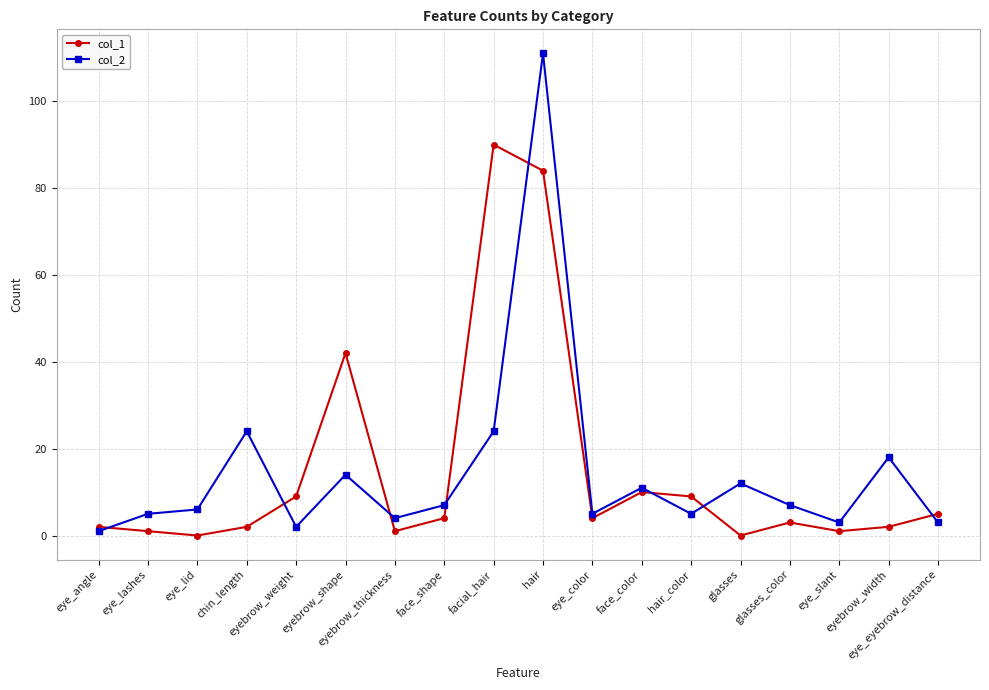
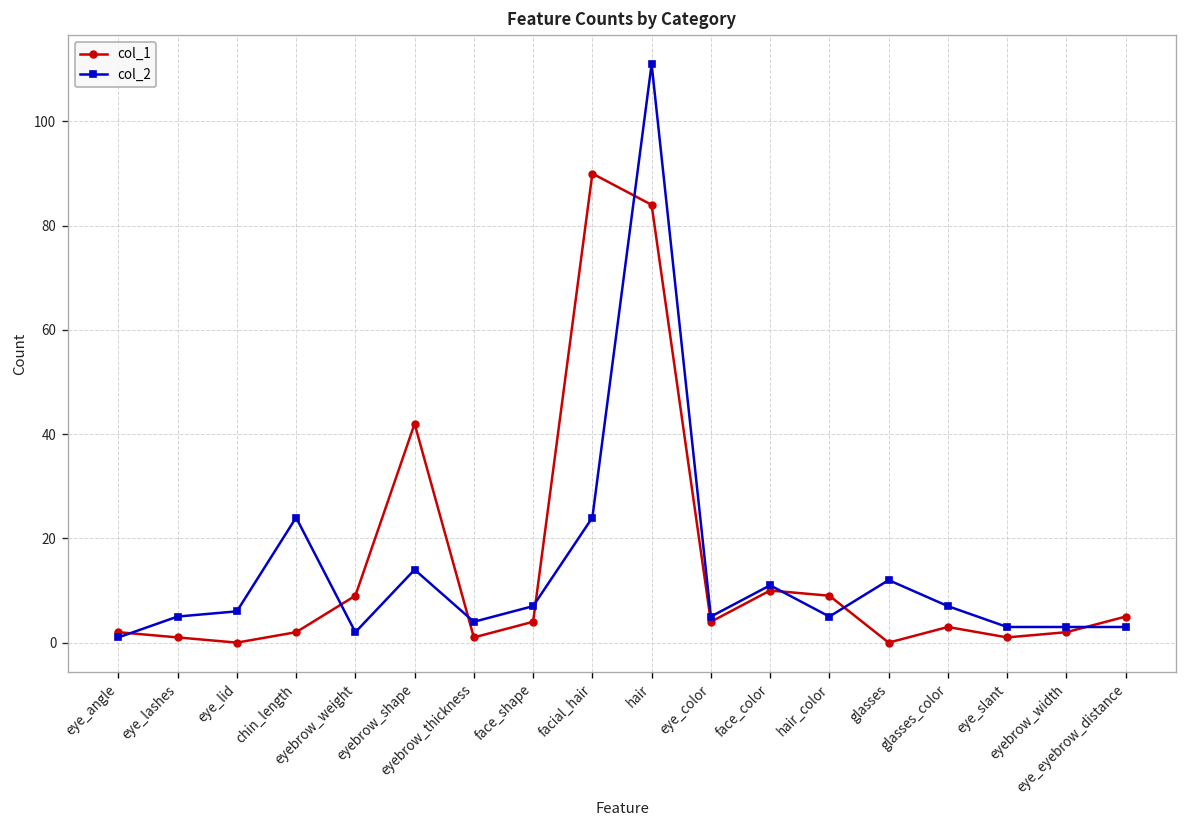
  {
    "col_1": {
      "eye_angle": 2,
      "eye_lashes": 1,
      "eye_lid": 0,
      "chin_length": 2,
      "eyebrow_weight": 9,
      "eyebrow_shape": 42,
      "eyebrow_thickness": 1,
      "face_shape": 4,
      "facial_hair": 90,
      "hair": 84,
      "eye_color": 4,
      "face_color": 10,
      "hair_color": 9,
      "glasses": 0,
      "glasses_color": 3,
      "eye_slant": 1,
      "eyebrow_width": 2,
      "eye_eyebrow_distance": 5
    },
    "col_2": {
      "eye_angle": 1,
      "eye_lashes": 5,
      "eye_lid": 6,
      "chin_length": 24,
      "eyebrow_weight": 2,
      "eyebrow_shape": 14,
      "eyebrow_thickness": 4,
      "face_shape": 7,
      "facial_hair": 24,
      "hair": 111,
      "eye_color": 5,
      "face_color": 11,
      "hair_color": 5,
      "glasses": 12,
      "glasses_color": 7,
      "eye_slant": 3,
-     "eyebrow_width": 18,
+     "eyebrow_width": 3,
      "eye_eyebrow_distance": 3
    }
  }
